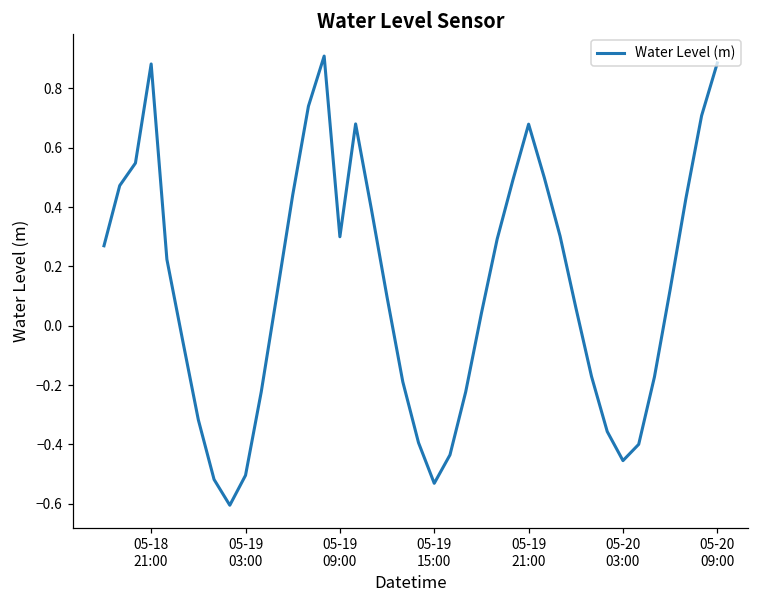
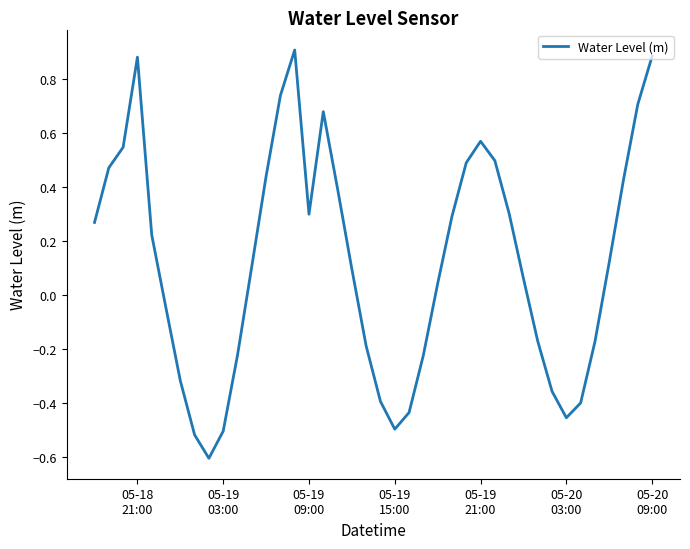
  {
    "05-18 21:00": 0.88,
    "05-19 03:00": -0.50,
    "05-19 09:00": 0.30,
-   "05-19 15:00": -0.53,
-   "05-19 21:00": 0.68,
+   "05-19 15:00": -0.50,
+   "05-19 21:00": 0.57,
    "05-20 03:00": -0.45
  }
